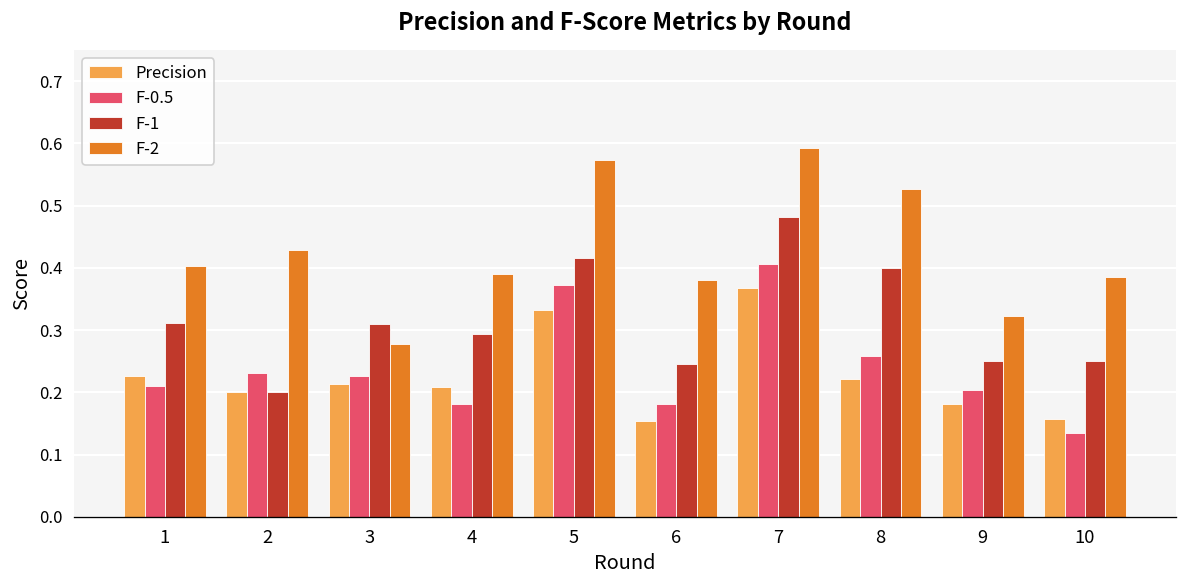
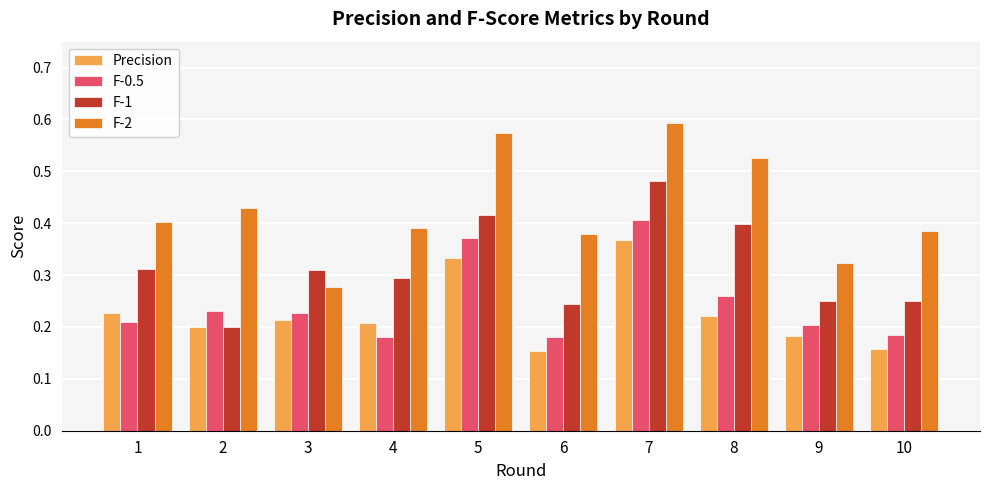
  {
    "F-0.5": {
      "1": 0.21,
      "2": 0.23,
      "3": 0.23,
      "4": 0.18,
      "5": 0.37,
      "6": 0.18,
      "7": 0.41,
      "8": 0.26,
      "9": 0.20,
-     "10": 0.13
+     "10": 0.19
    },
    "F-1": {
      "1": 0.31,
      "2": 0.20,
      "3": 0.31,
      "4": 0.29,
      "5": 0.42,
      "6": 0.25,
      "7": 0.48,
      "8": 0.40,
      "9": 0.25,
      "10": 0.25
    }
  }
